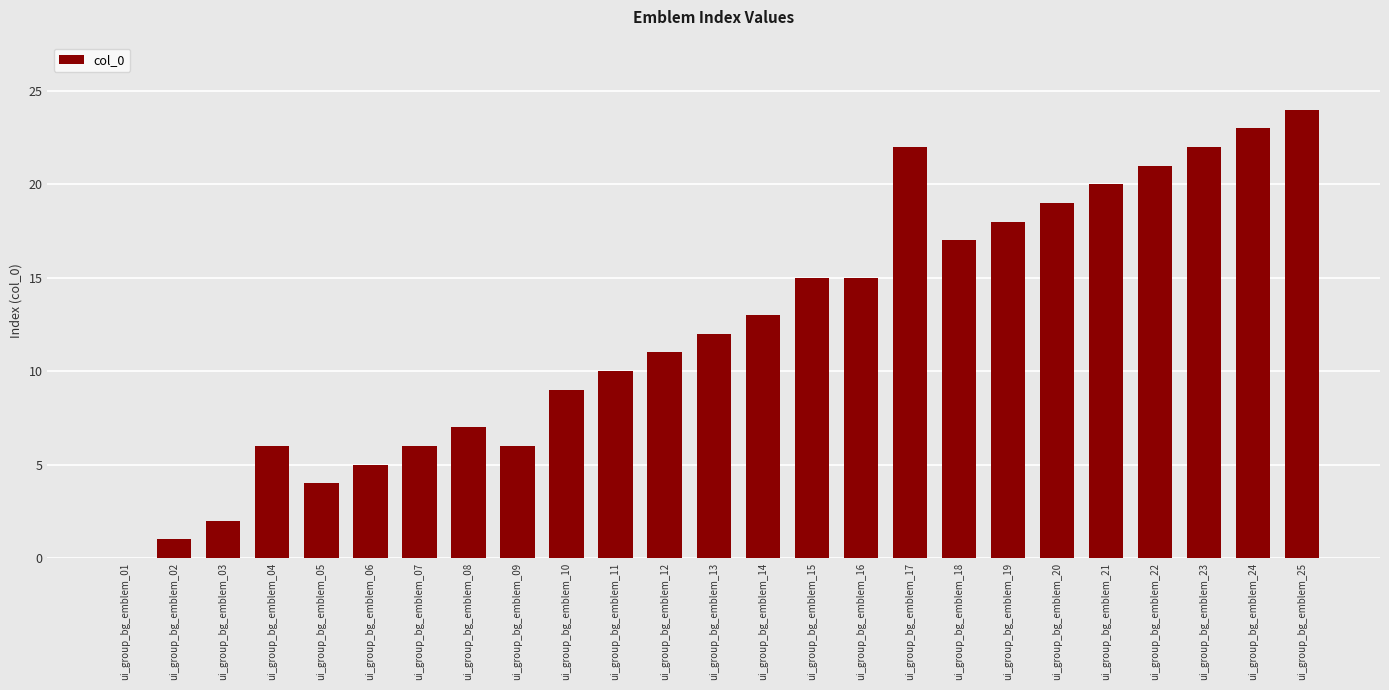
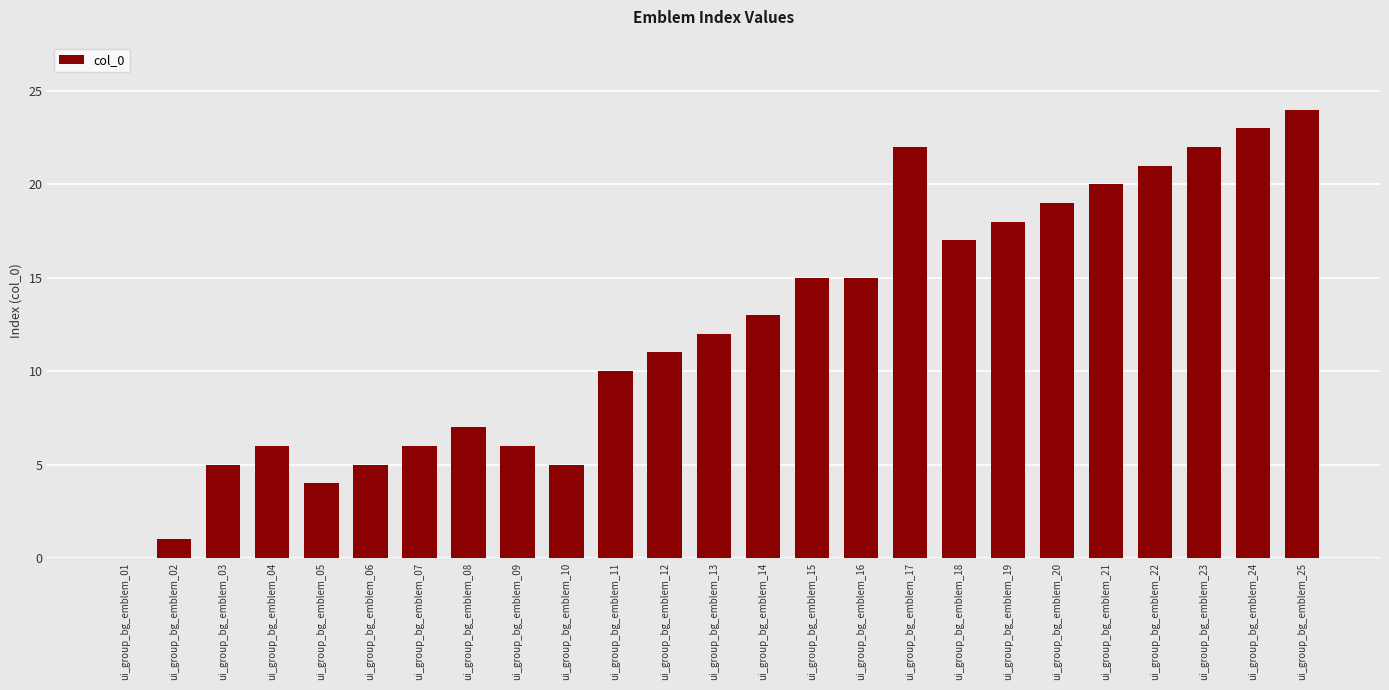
  {
    "ui_group_bg_emblem_01": 0,
    "ui_group_bg_emblem_02": 1,
-   "ui_group_bg_emblem_03": 2,
+   "ui_group_bg_emblem_03": 5,
    "ui_group_bg_emblem_04": 6,
    "ui_group_bg_emblem_05": 4,
    "ui_group_bg_emblem_06": 5,
    "ui_group_bg_emblem_07": 6,
    "ui_group_bg_emblem_08": 7,
    "ui_group_bg_emblem_09": 6,
-   "ui_group_bg_emblem_10": 9,
+   "ui_group_bg_emblem_10": 5,
    "ui_group_bg_emblem_11": 10,
    "ui_group_bg_emblem_12": 11,
    "ui_group_bg_emblem_13": 12,
    "ui_group_bg_emblem_14": 13,
    "ui_group_bg_emblem_15": 15,
    "ui_group_bg_emblem_16": 15,
    "ui_group_bg_emblem_17": 22,
    "ui_group_bg_emblem_18": 17,
    "ui_group_bg_emblem_19": 18,
    "ui_group_bg_emblem_20": 19,
    "ui_group_bg_emblem_21": 20,
    "ui_group_bg_emblem_22": 21,
    "ui_group_bg_emblem_23": 22,
    "ui_group_bg_emblem_24": 23,
    "ui_group_bg_emblem_25": 24
  }
